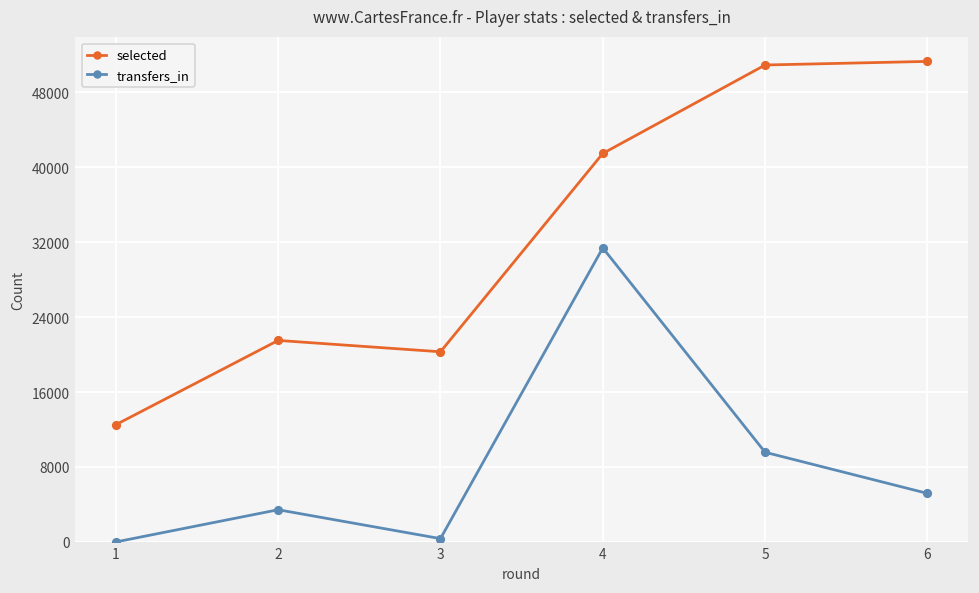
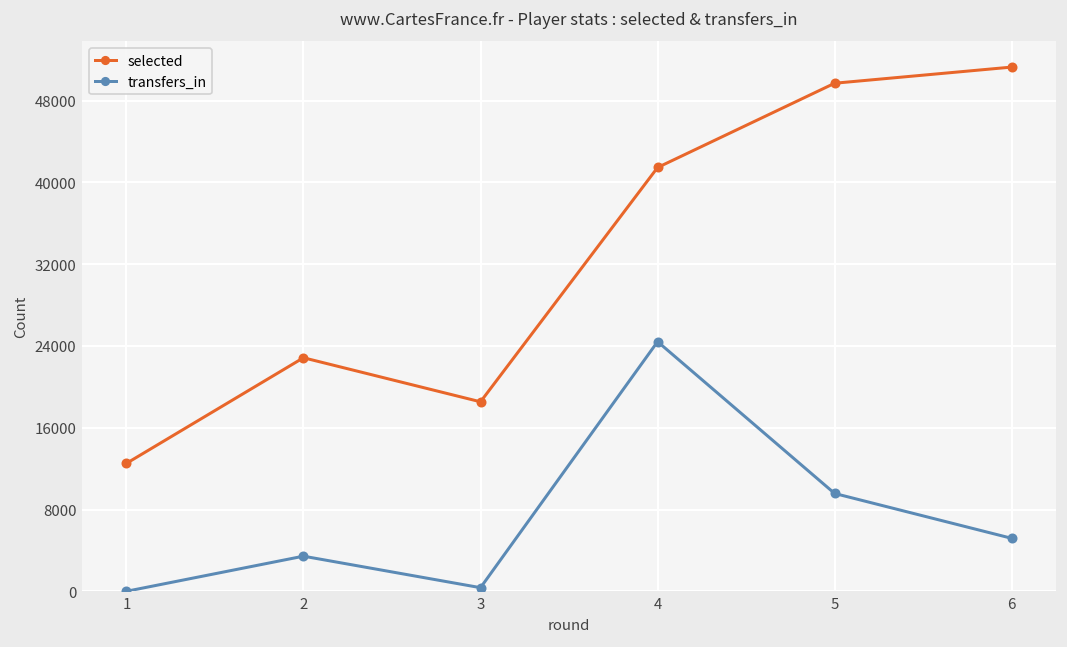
  {
    "selected": {
      "1": 13000,
-     "2": 22000,
-     "3": 20000,
+     "2": 23000,
+     "3": 19000,
      "4": 41000,
-     "5": 51000,
+     "5": 50000,
      "6": 51000
    },
    "transfers_in": {
      "1": 0,
      "2": 3000,
      "3": 0,
-     "4": 31000,
+     "4": 24000,
      "5": 10000,
      "6": 5000
    }
  }
